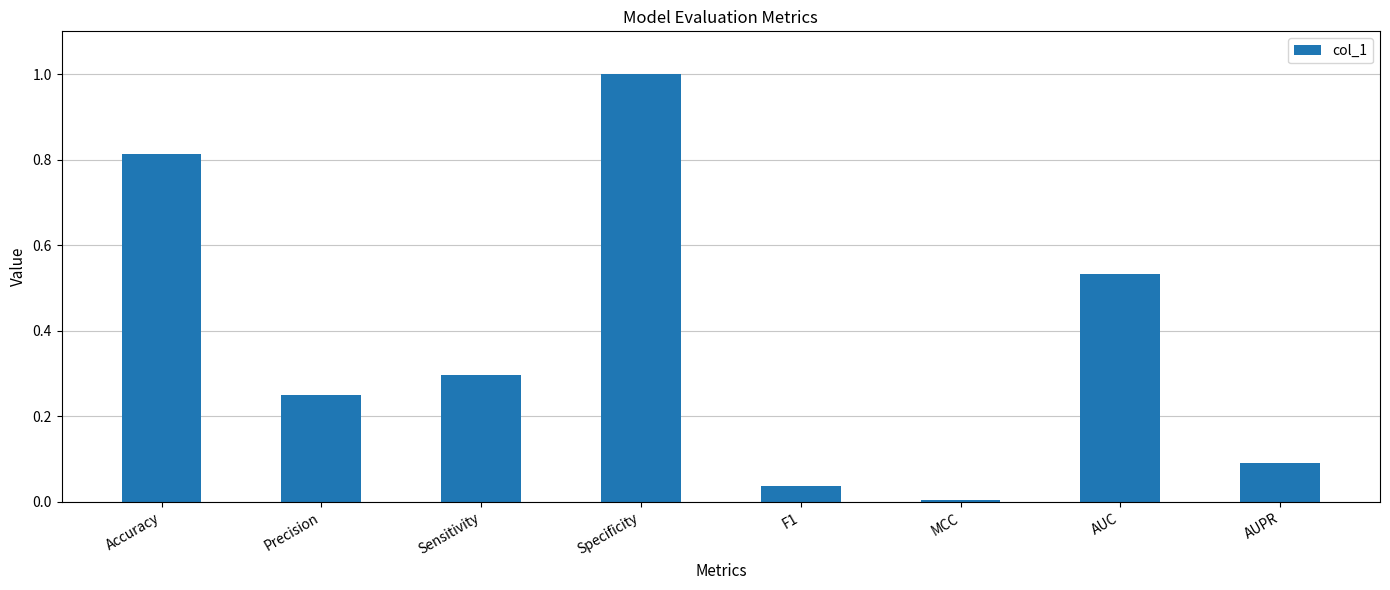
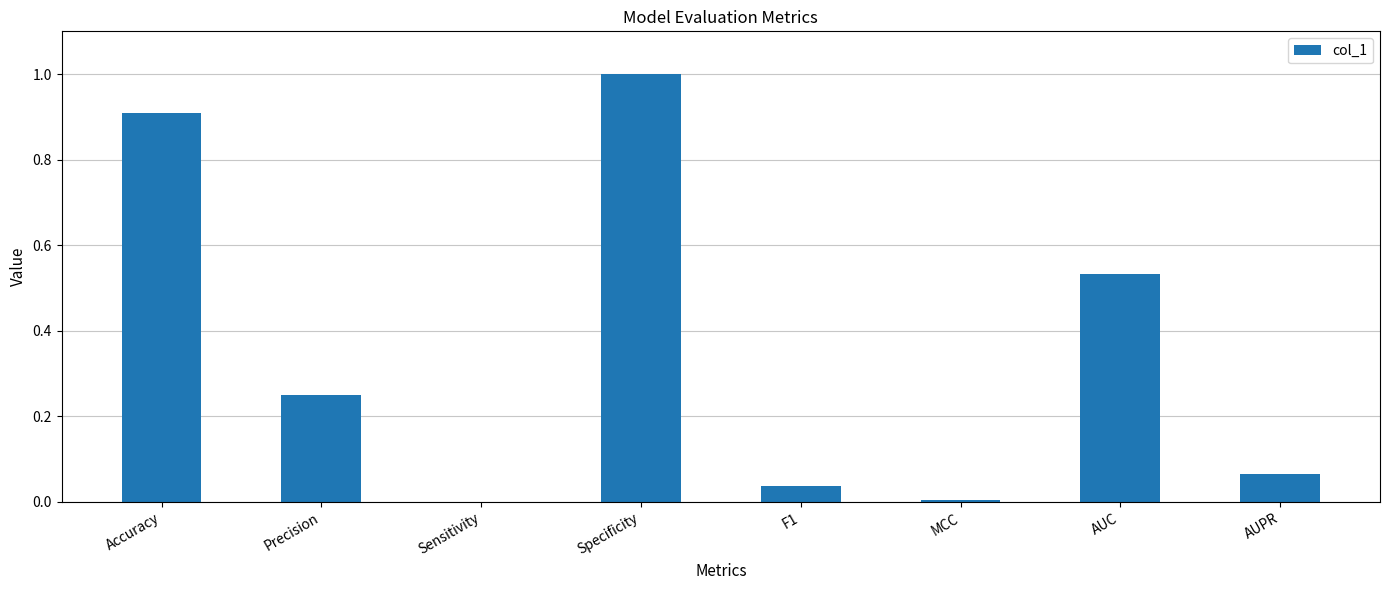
  {
-   "Accuracy": 0.81,
+   "Accuracy": 0.91,
    "Precision": 0.25,
-   "Sensitivity": 0.30,
+   "Sensitivity": 0.00,
    "Specificity": 1.00,
    "F1": 0.04,
    "AUC": 0.53,
-   "AUPR": 0.09
+   "AUPR": 0.07
  }
